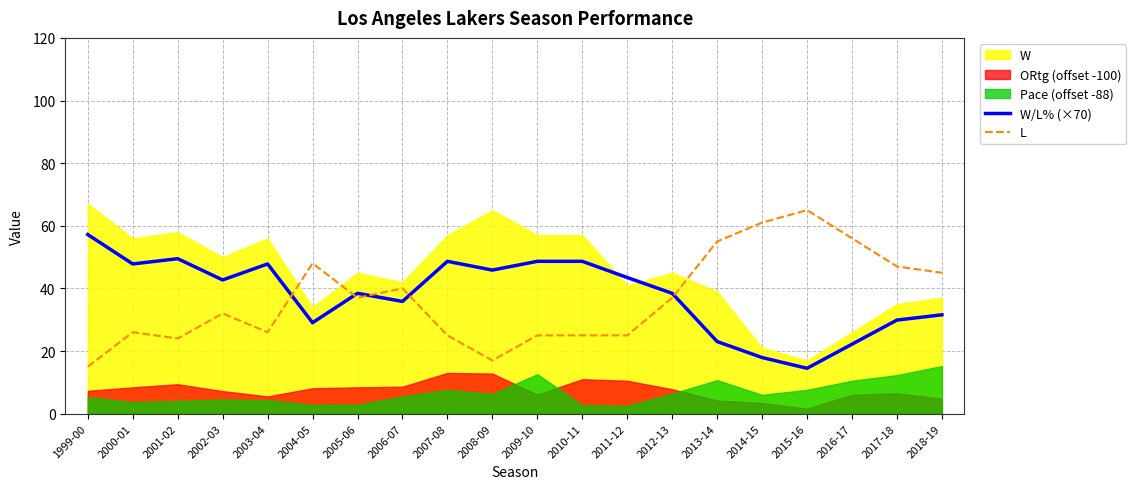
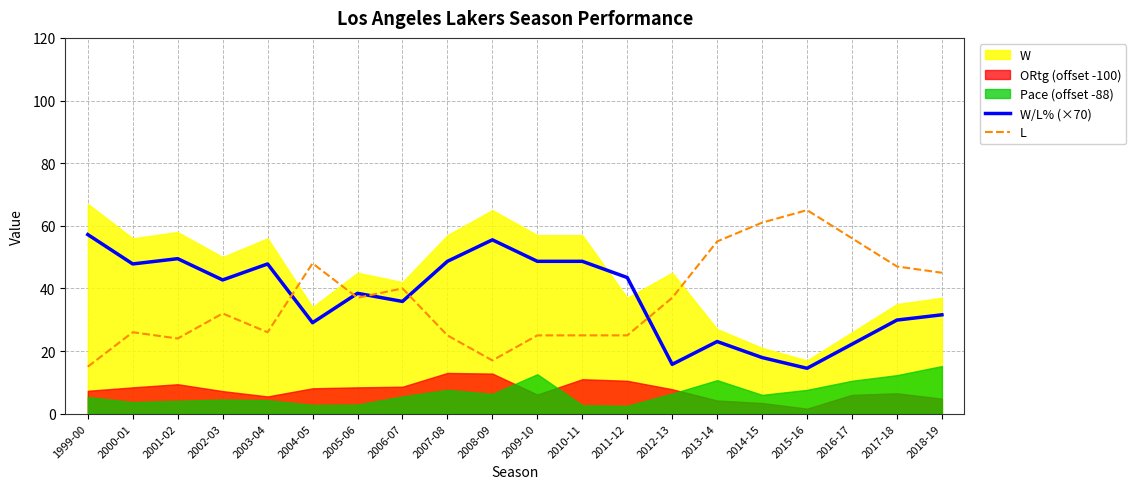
  {
    "W/L% (×70)": {
      "1999-00": 57,
      "2000-01": 48,
      "2001-02": 49,
      "2002-03": 43,
      "2003-04": 48,
      "2004-05": 29,
      "2005-06": 38,
      "2006-07": 36,
      "2007-08": 49,
-     "2008-09": 46,
+     "2008-09": 56,
      "2009-10": 49,
      "2010-11": 49,
      "2011-12": 43,
-     "2012-13": 38,
+     "2012-13": 16,
      "2013-14": 23,
      "2014-15": 18,
      "2015-16": 14,
      "2016-17": 22,
      "2017-18": 30,
      "2018-19": 32
    },
    "W": {
      "1999-00": 67,
      "2000-01": 56,
      "2001-02": 58,
      "2002-03": 50,
      "2003-04": 56,
      "2004-05": 34,
      "2005-06": 45,
      "2006-07": 42,
      "2007-08": 57,
      "2008-09": 65,
      "2009-10": 57,
      "2010-11": 57,
-     "2011-12": 41,
+     "2011-12": 37,
      "2012-13": 45,
-     "2013-14": 39,
+     "2013-14": 27,
      "2014-15": 21,
      "2015-16": 17,
      "2016-17": 26,
      "2017-18": 35,
      "2018-19": 37
    },
    "L": {
      "1999-00": 15,
      "2000-01": 26,
      "2001-02": 24,
      "2002-03": 32,
      "2003-04": 26,
      "2004-05": 48,
      "2005-06": 37,
      "2006-07": 40,
      "2007-08": 25,
      "2008-09": 17,
      "2009-10": 25,
      "2010-11": 25,
      "2011-12": 25,
      "2012-13": 37,
      "2013-14": 55,
      "2014-15": 61,
      "2015-16": 65,
      "2016-17": 56,
      "2017-18": 47,
      "2018-19": 45
    },
    "ORtg (offset -100)": {
      "1999-00": 7,
      "2000-01": 8,
      "2001-02": 9,
      "2002-03": 7,
      "2003-04": 6,
      "2004-05": 8,
      "2005-06": 8,
      "2006-07": 9,
      "2007-08": 13,
      "2008-09": 13,
      "2009-10": 6,
      "2010-11": 11,
      "2011-12": 11,
      "2012-13": 8,
      "2013-14": 4,
      "2014-15": 3,
      "2015-16": 2,
      "2016-17": 6,
      "2017-18": 7,
      "2018-19": 5
    },
    "Pace (offset -88)": {
      "1999-00": 5,
      "2000-01": 4,
      "2001-02": 4,
      "2002-03": 5,
      "2003-04": 4,
      "2004-05": 3,
      "2005-06": 3,
      "2006-07": 6,
      "2007-08": 8,
      "2008-09": 6,
      "2009-10": 13,
      "2010-11": 3,
      "2011-12": 3,
      "2012-13": 6,
      "2013-14": 11,
      "2014-15": 6,
      "2015-16": 8,
      "2016-17": 11,
      "2017-18": 12,
      "2018-19": 15
    }
  }
